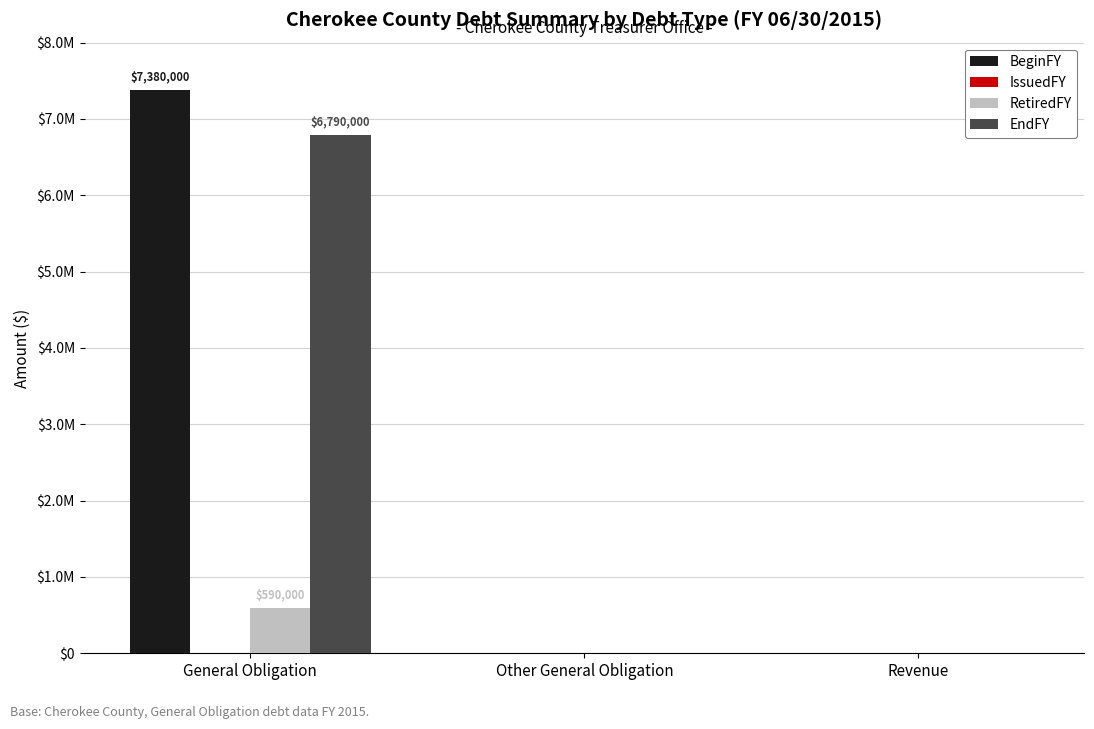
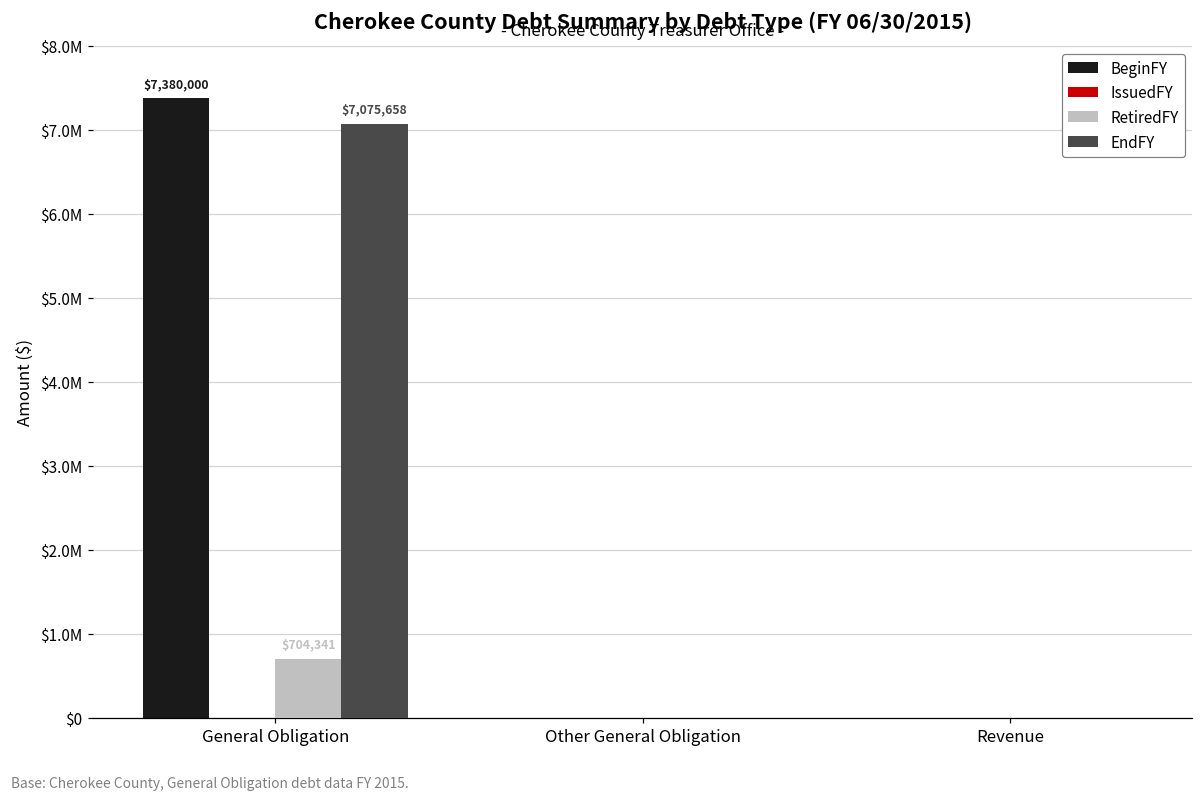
  {
    "BeginFY": {
      "General Obligation": "$7,380,000"
    },
    "IssuedFY": {
      "General Obligation": "$0",
      "Other General Obligation": "$0",
      "Revenue": "$0"
    },
    "RetiredFY": {
-     "General Obligation": "$590,000"
+     "General Obligation": "$704,341"
    },
    "EndFY": {
-     "General Obligation": "$6,790,000"
+     "General Obligation": "$7,075,658"
    }
  }
